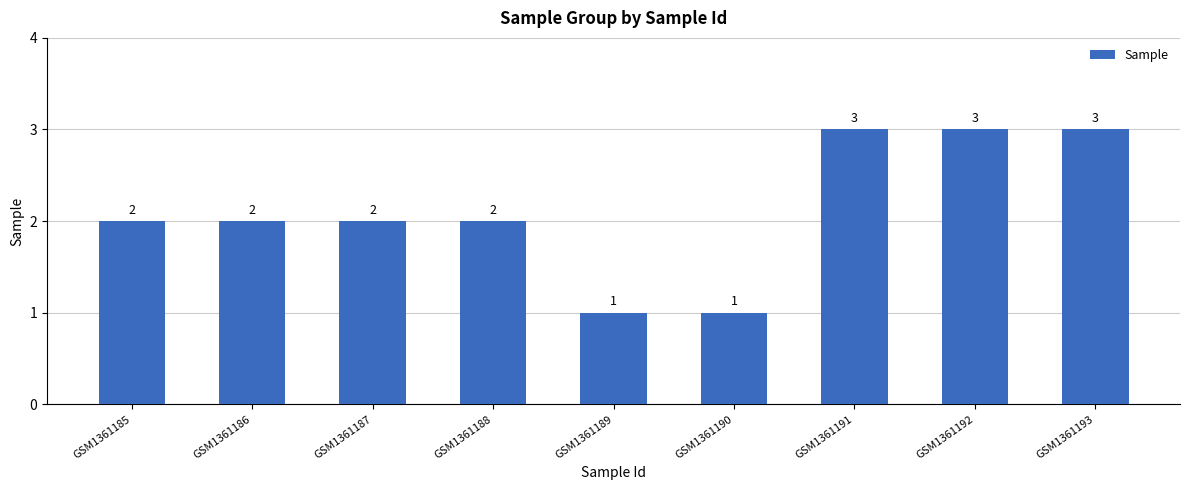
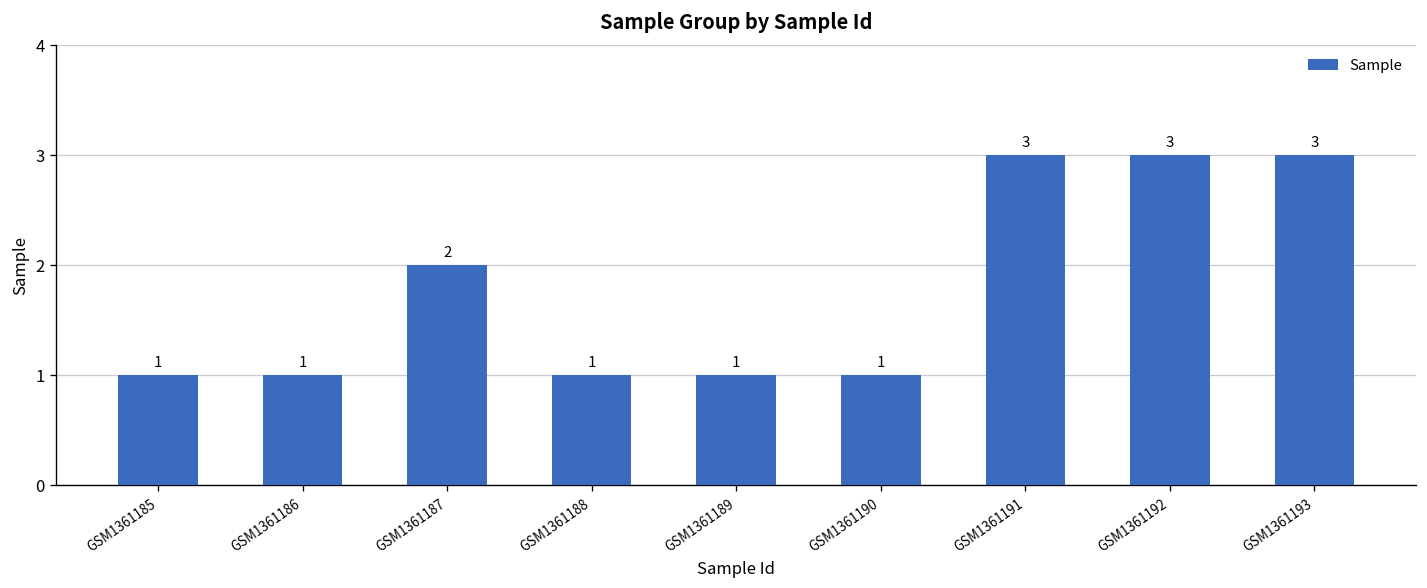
  {
-   "GSM1361185": 2,
-   "GSM1361186": 2,
+   "GSM1361185": 1,
+   "GSM1361186": 1,
    "GSM1361187": 2,
-   "GSM1361188": 2,
+   "GSM1361188": 1,
    "GSM1361189": 1,
    "GSM1361190": 1,
    "GSM1361191": 3,
    "GSM1361192": 3,
    "GSM1361193": 3
  }
